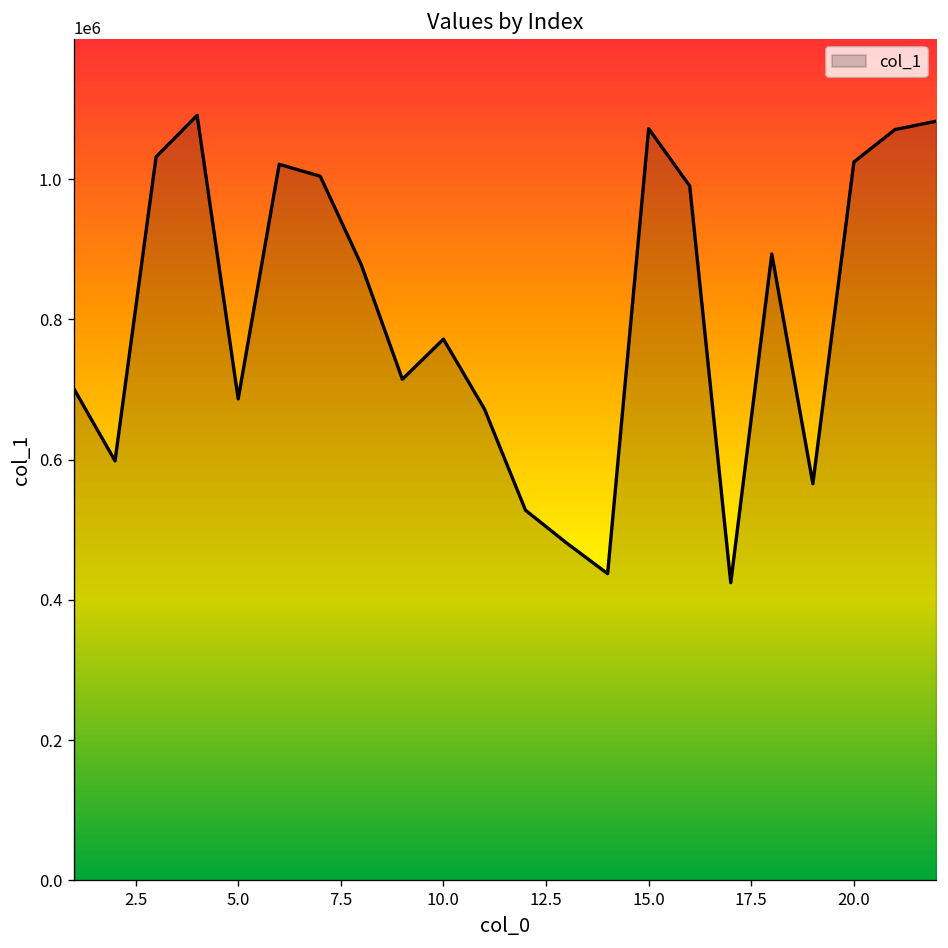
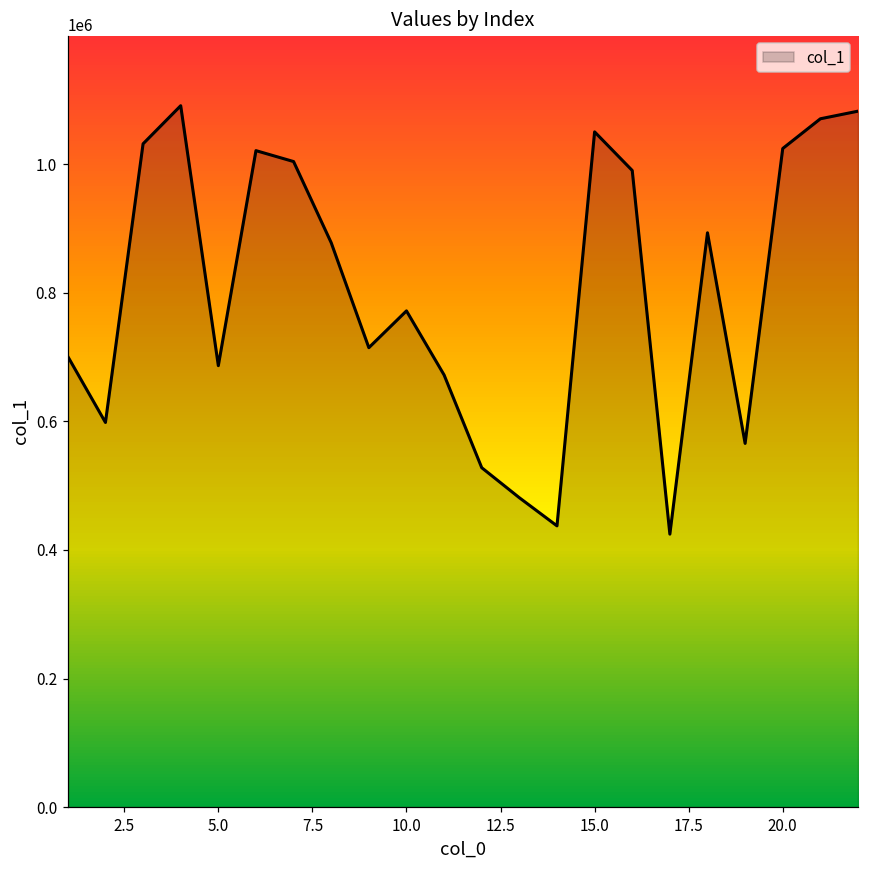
  {
    "5.0": 690000,
    "10.0": 770000,
-   "15.0": 1070000,
+   "15.0": 1050000,
    "20.0": 1020000
  }
